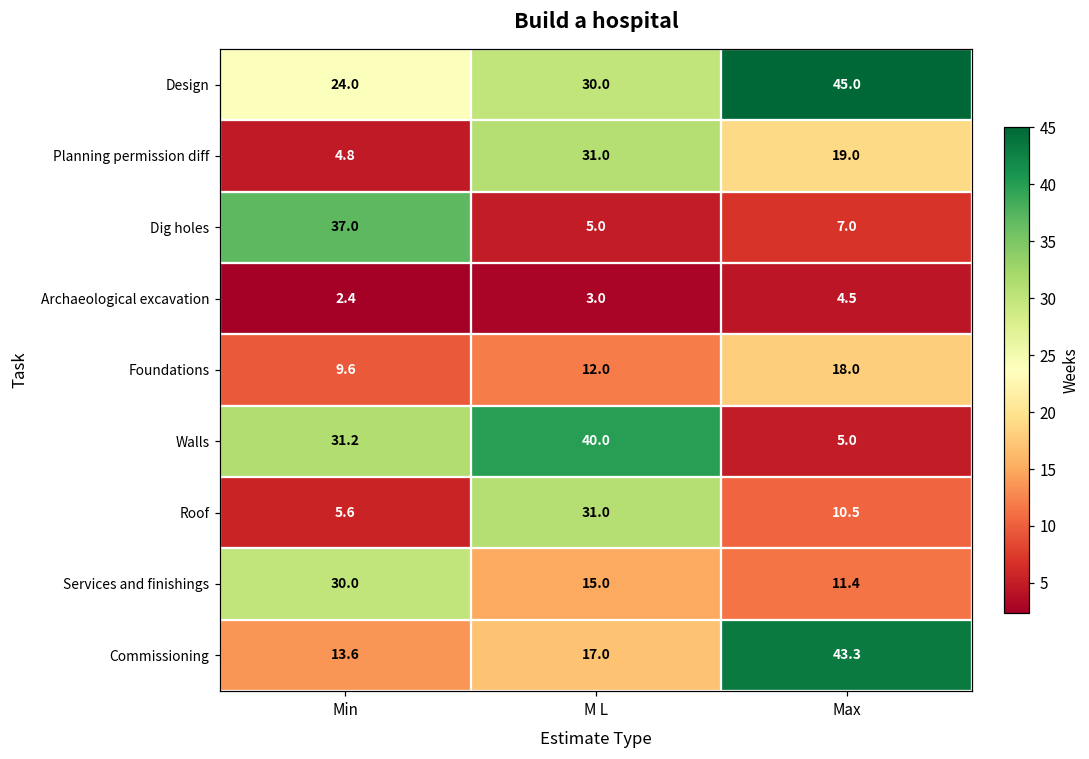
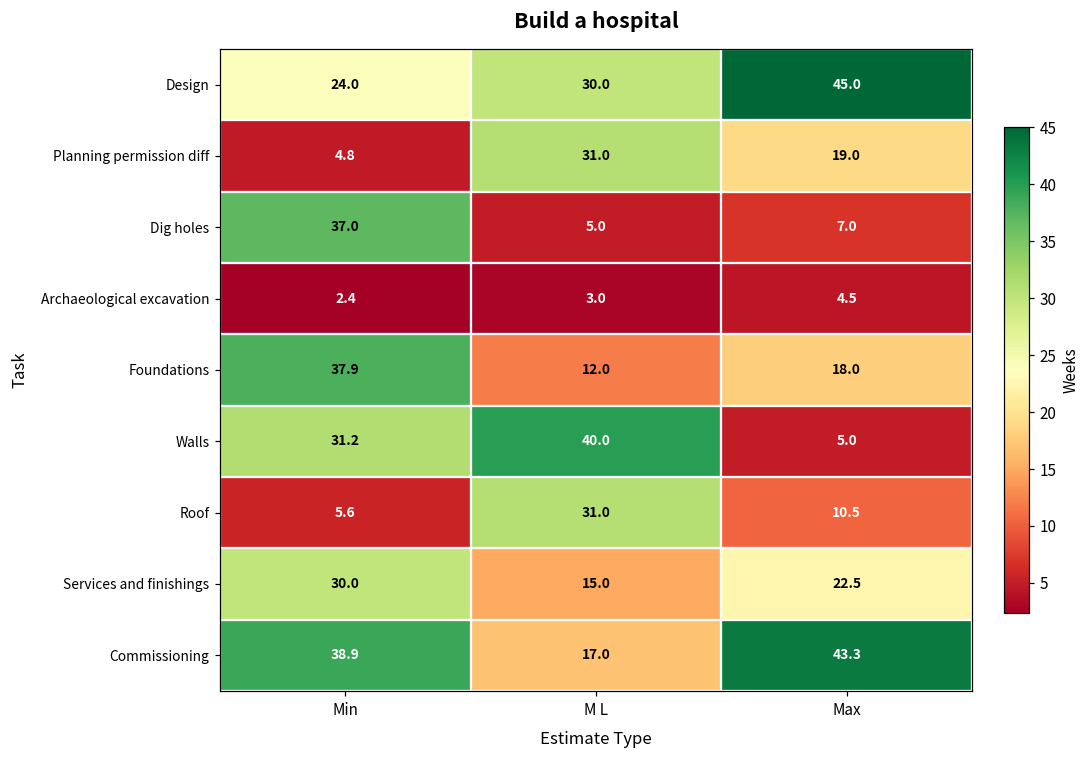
  {
    "Design": {
      "Min": 24.0,
      "M L": 30.0,
      "Max": 45.0
    },
    "Planning permission diff": {
      "Min": 4.8,
      "M L": 31.0,
      "Max": 19.0
    },
    "Dig holes": {
      "Min": 37.0,
      "M L": 5.0,
      "Max": 7.0
    },
    "Archaeological excavation": {
      "Min": 2.4,
      "M L": 3.0,
      "Max": 4.5
    },
    "Foundations": {
-     "Min": 9.6,
+     "Min": 37.9,
      "M L": 12.0,
      "Max": 18.0
    },
    "Walls": {
      "Min": 31.2,
      "M L": 40.0,
      "Max": 5.0
    },
    "Roof": {
      "Min": 5.6,
      "M L": 31.0,
      "Max": 10.5
    },
    "Services and finishings": {
      "Min": 30.0,
      "M L": 15.0,
-     "Max": 11.4
+     "Max": 22.5
    },
    "Commissioning": {
-     "Min": 13.6,
+     "Min": 38.9,
      "M L": 17.0,
      "Max": 43.3
    }
  }
